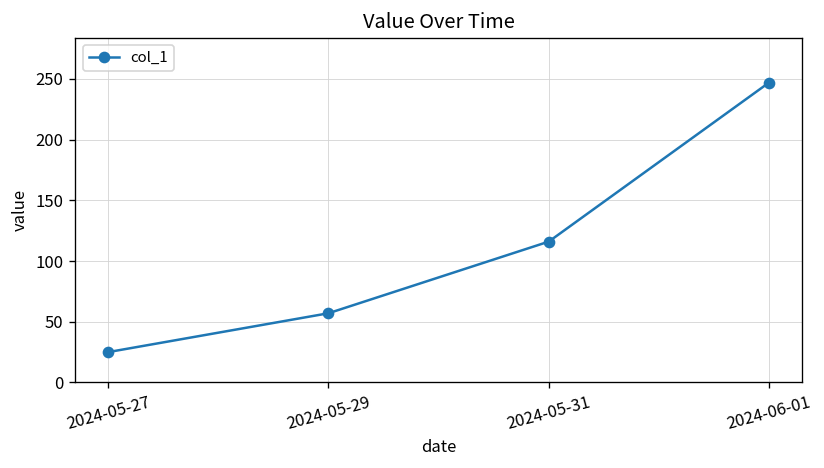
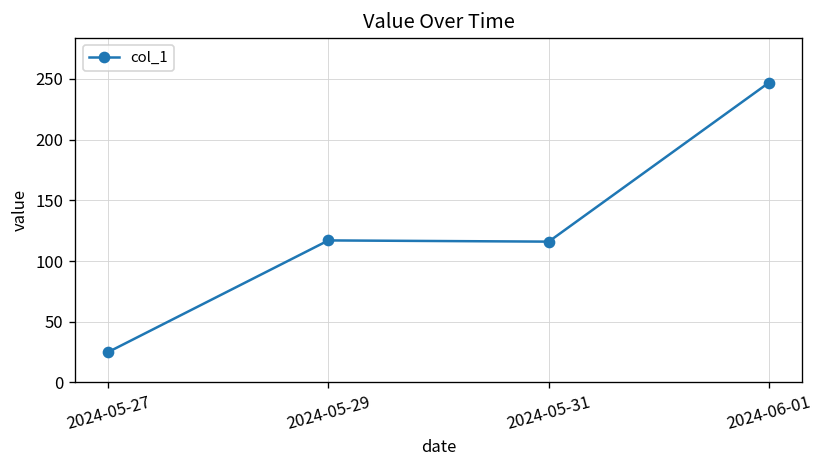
  {
    "2024-05-27": 25,
-   "2024-05-29": 57,
+   "2024-05-29": 117,
    "2024-05-31": 116,
    "2024-06-01": 247
  }
